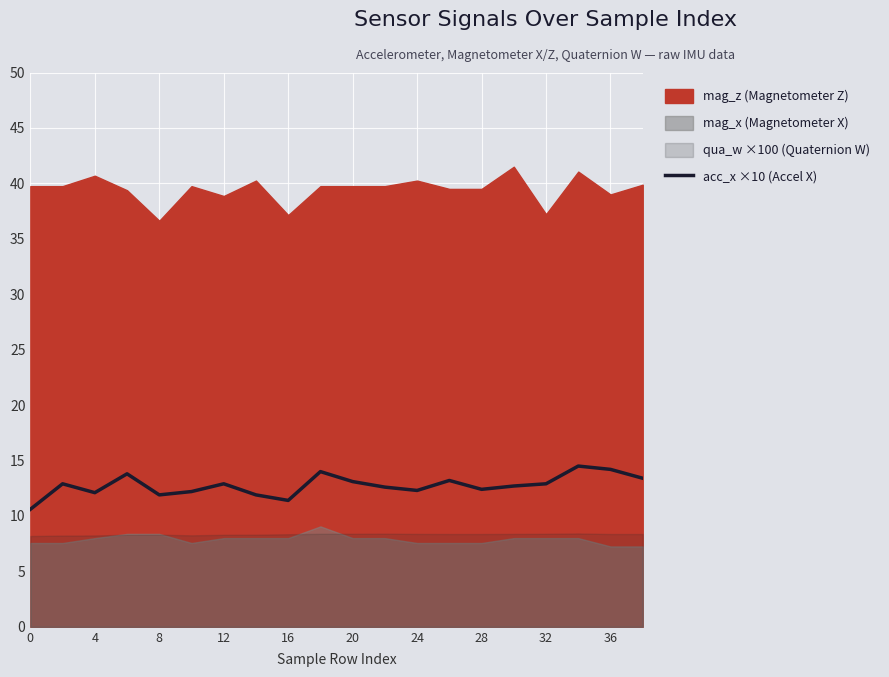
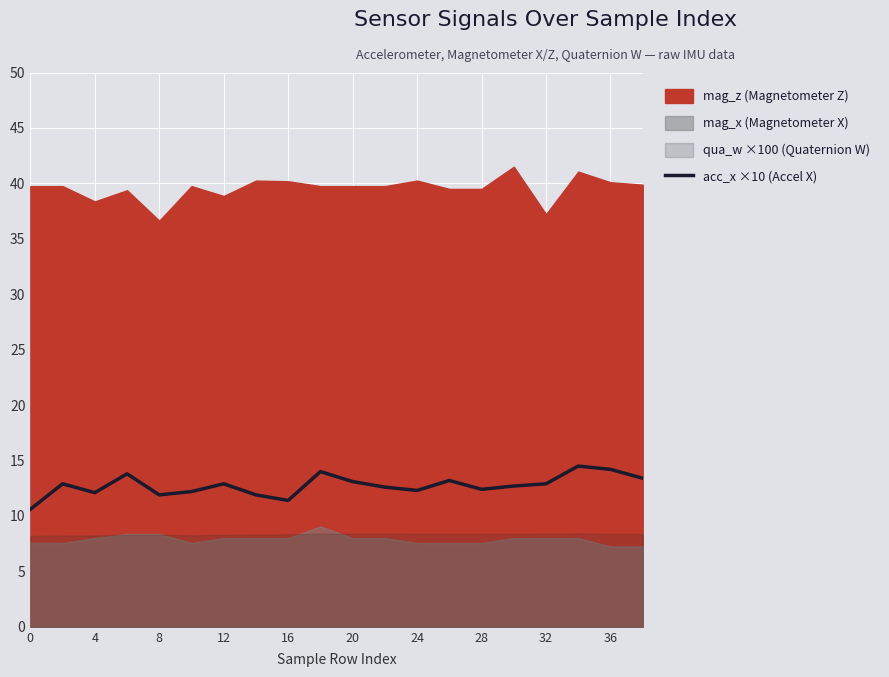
  {
    "mag_z (Magnetometer Z)": {
      "0": 39.8,
-     "4": 40.7,
+     "4": 38.4,
      "8": 36.6,
      "12": 38.9,
-     "16": 37.1,
+     "16": 40.2,
      "20": 39.8,
      "24": 40.3,
      "28": 39.5,
      "32": 37.2,
-     "36": 39.0
+     "36": 40.1
    }
  }
